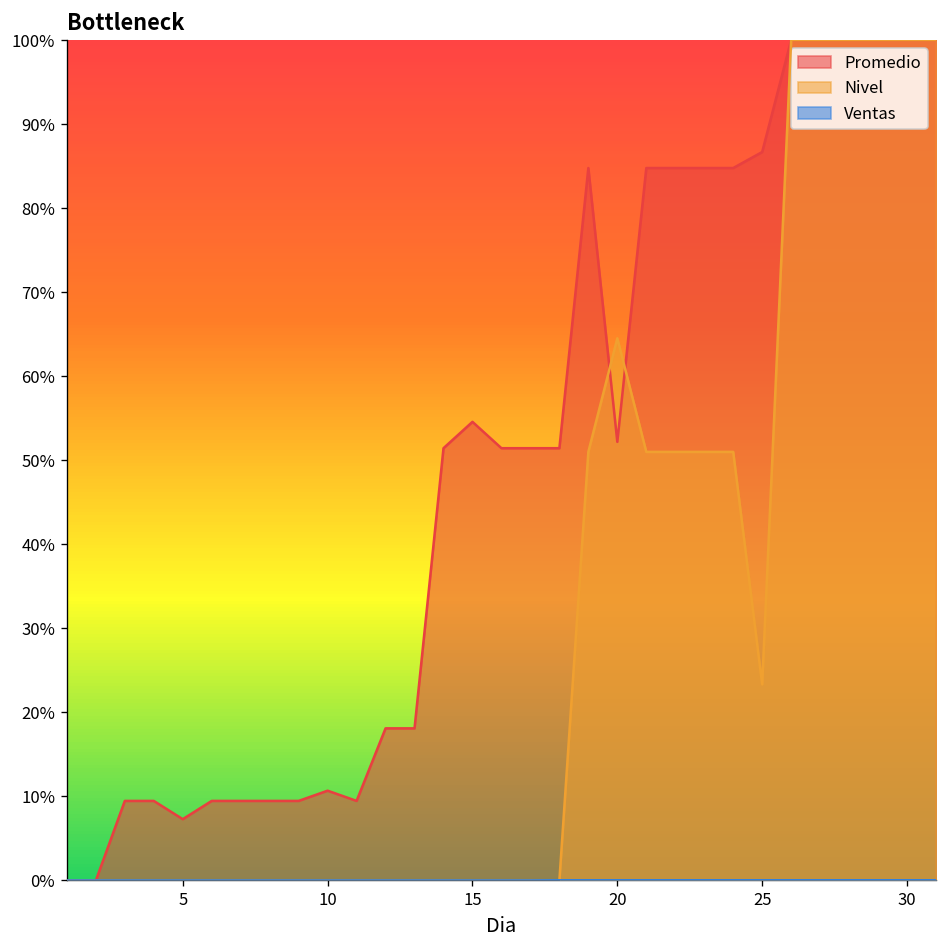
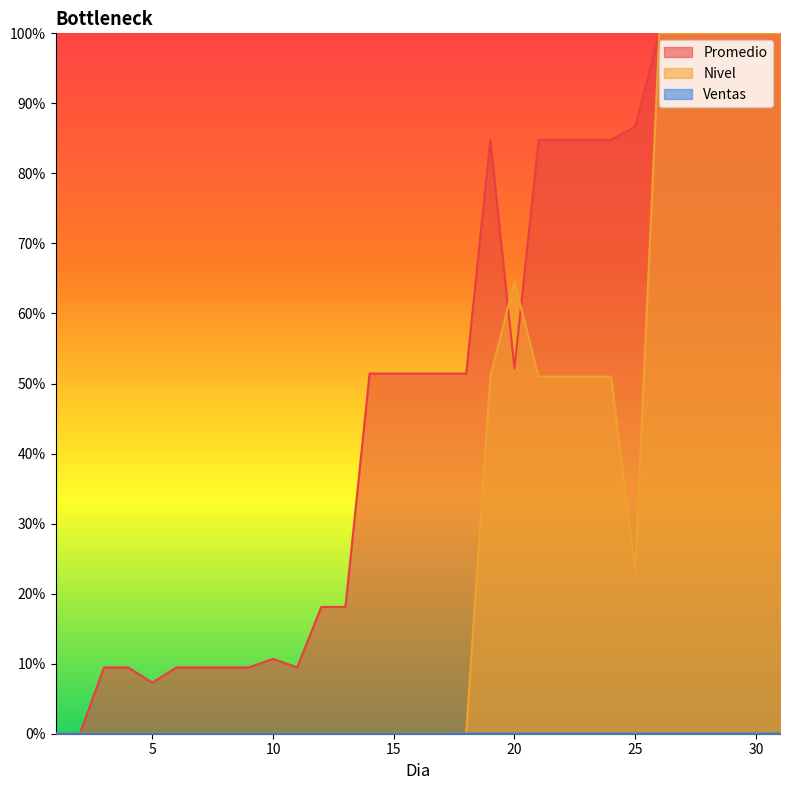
  {
    "Promedio": {
      "5": "7%",
      "10": "11%",
-     "15": "55%",
+     "15": "51%",
      "20": "52%",
      "25": "87%"
    },
    "Nivel": {
      "20": "65%",
      "25": "23%"
    },
    "Ventas": {
      "20": "0%",
      "25": "0%",
      "30": "0%"
    }
  }
